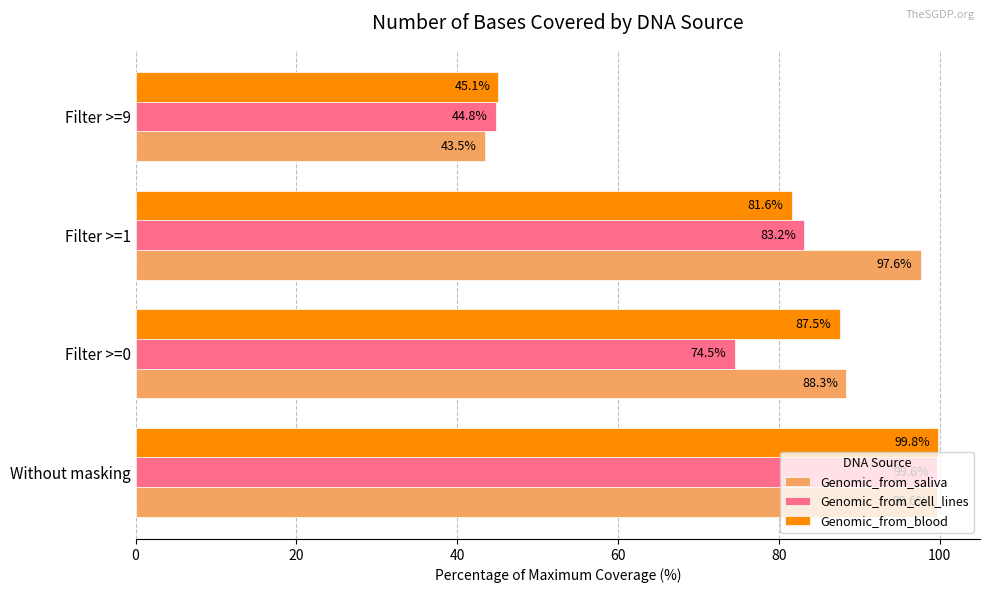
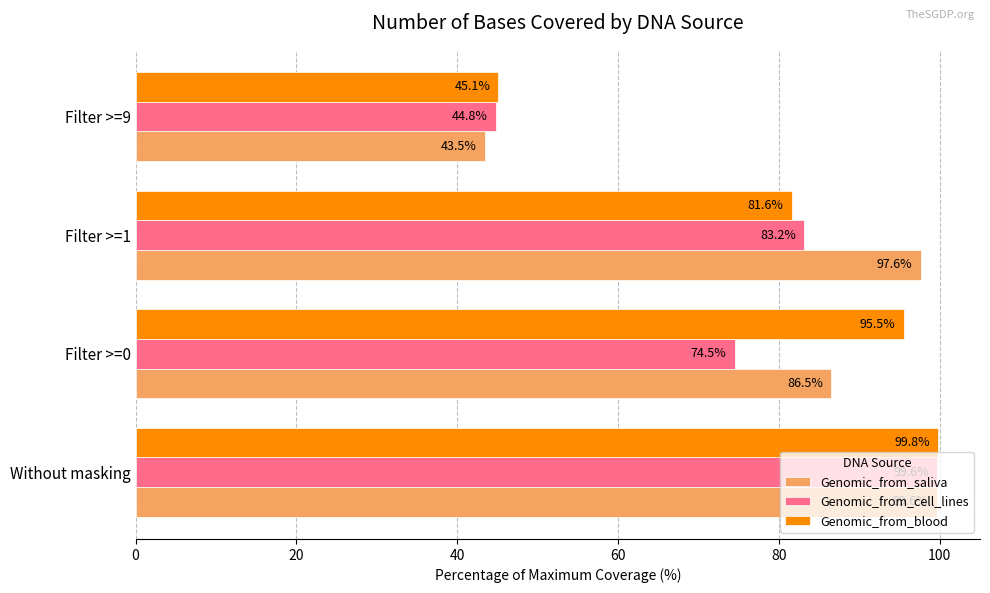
  {
    "Genomic_from_saliva": {
      "Filter >=9": "43.5%",
      "Filter >=1": "97.6%",
-     "Filter >=0": "88.3%"
+     "Filter >=0": "86.5%"
    },
    "Genomic_from_cell_lines": {
      "Filter >=9": "44.8%",
      "Filter >=1": "83.2%",
      "Filter >=0": "74.5%"
    },
    "Genomic_from_blood": {
      "Filter >=9": "45.1%",
      "Filter >=1": "81.6%",
-     "Filter >=0": "87.5%",
+     "Filter >=0": "95.5%",
      "Without masking": "99.8%"
    }
  }
